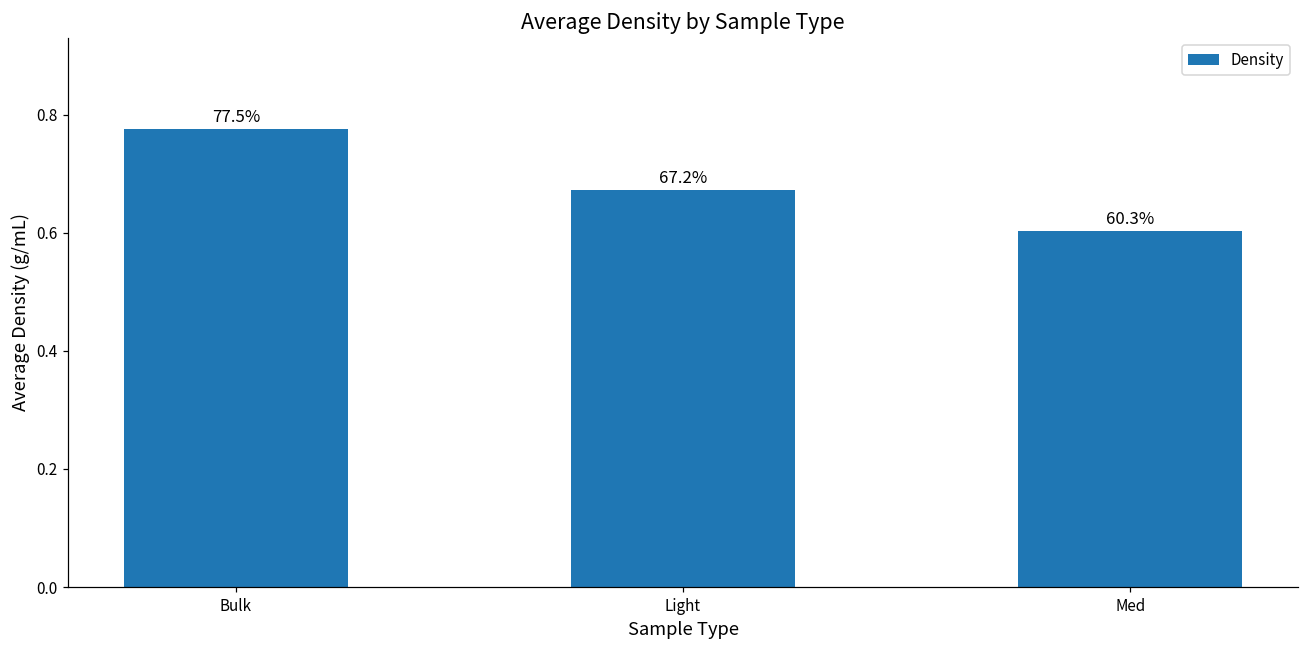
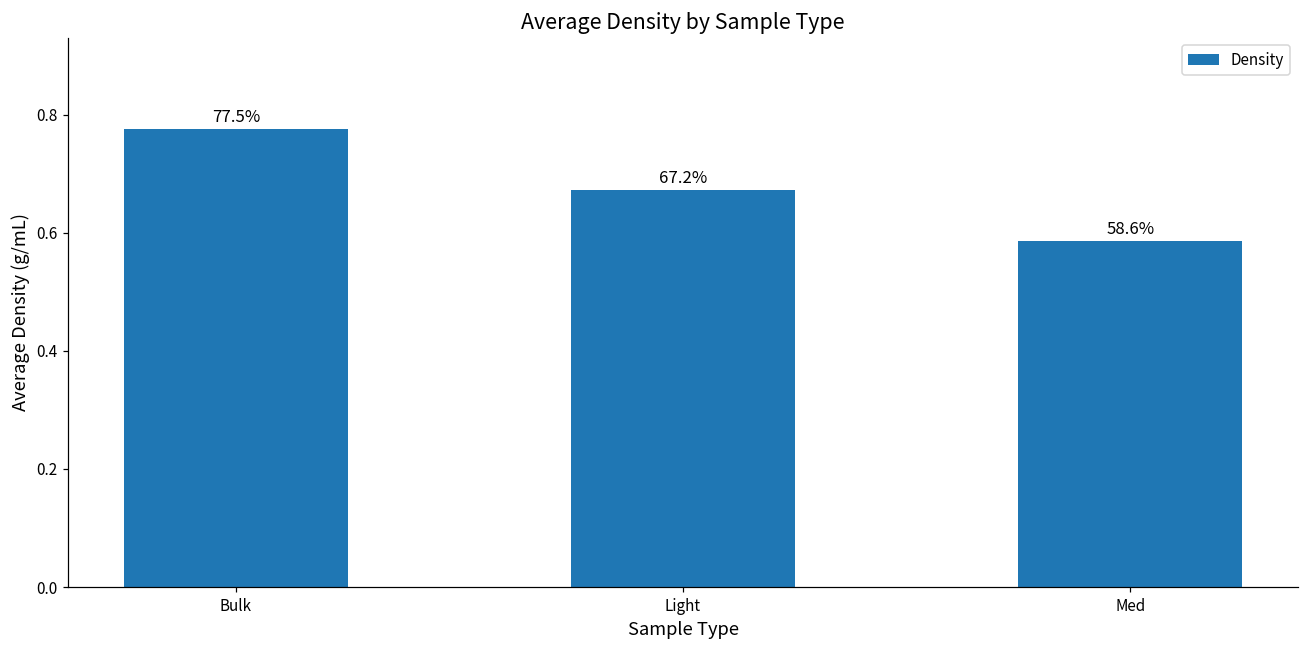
  {
    "Bulk": "77.5%",
    "Light": "67.2%",
-   "Med": "60.3%"
+   "Med": "58.6%"
  }
